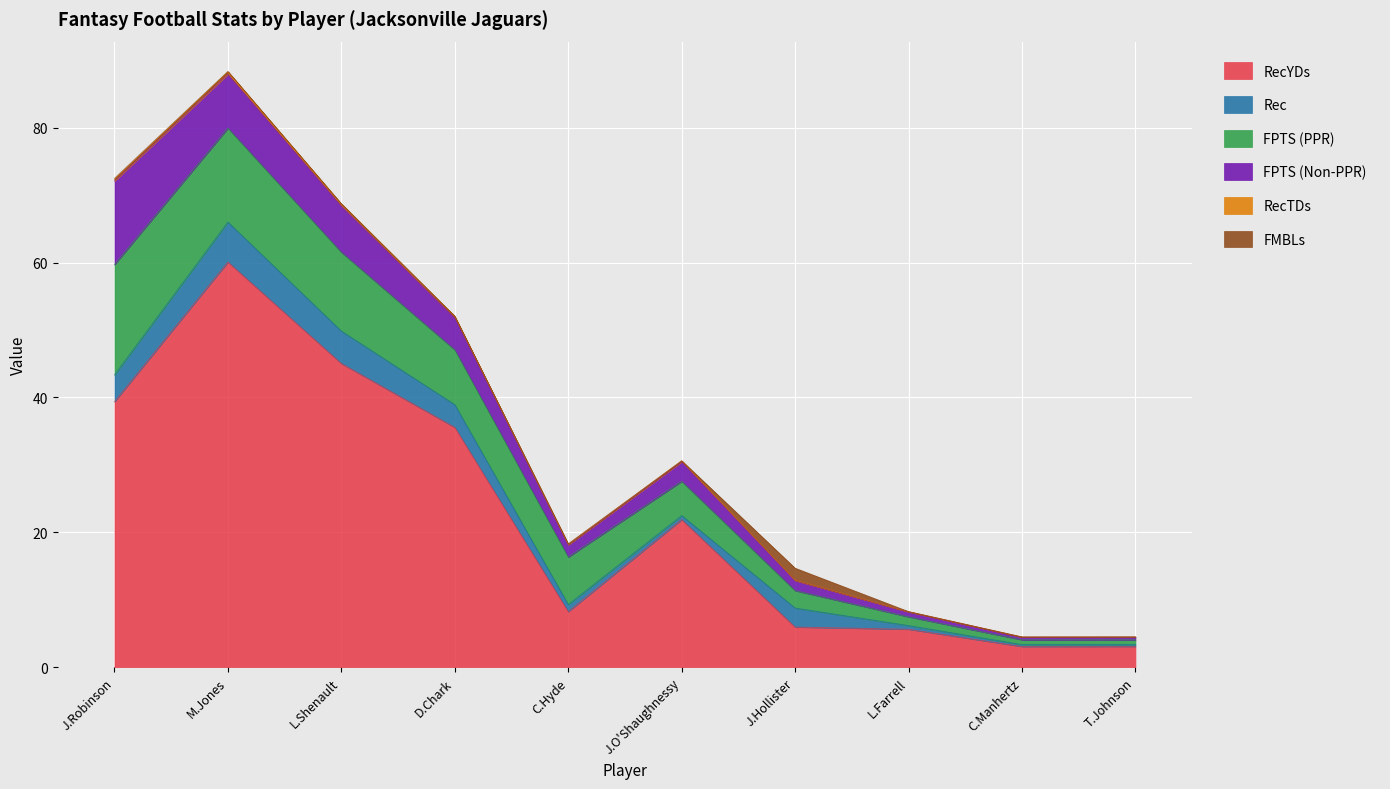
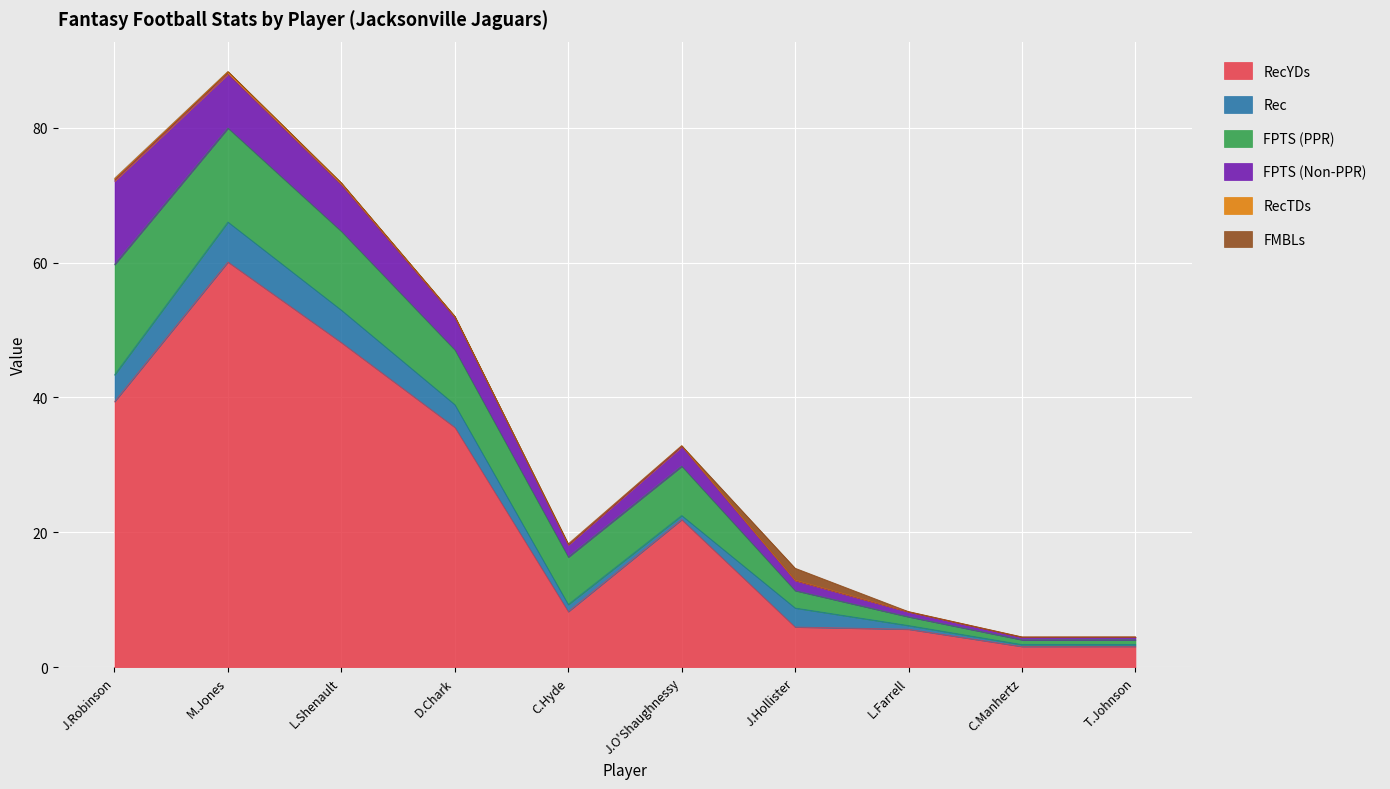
  {
    "RecYDs": {
      "J.Robinson": 39,
      "M.Jones": 60,
-     "L.Shenault": 45,
+     "L.Shenault": 48,
      "D.Chark": 36,
      "C.Hyde": 8,
      "J.O'Shaughnessy": 22,
      "J.Hollister": 6,
      "L.Farrell": 6
    },
    "Rec": {
      "J.Robinson": 4,
      "M.Jones": 6,
      "L.Shenault": 5,
      "D.Chark": 3,
      "C.Hyde": 1,
      "J.O'Shaughnessy": 1,
      "J.Hollister": 3,
      "L.Farrell": 1
    },
    "FPTS (PPR)": {
      "J.Robinson": 16,
      "M.Jones": 14,
      "L.Shenault": 12,
      "D.Chark": 8,
      "C.Hyde": 7,
-     "J.O'Shaughnessy": 5,
+     "J.O'Shaughnessy": 7,
      "J.Hollister": 3,
      "L.Farrell": 1,
      "C.Manhertz": 1,
      "T.Johnson": 1
    },
    "FMBLs": {
      "J.Hollister": 2
    }
  }
